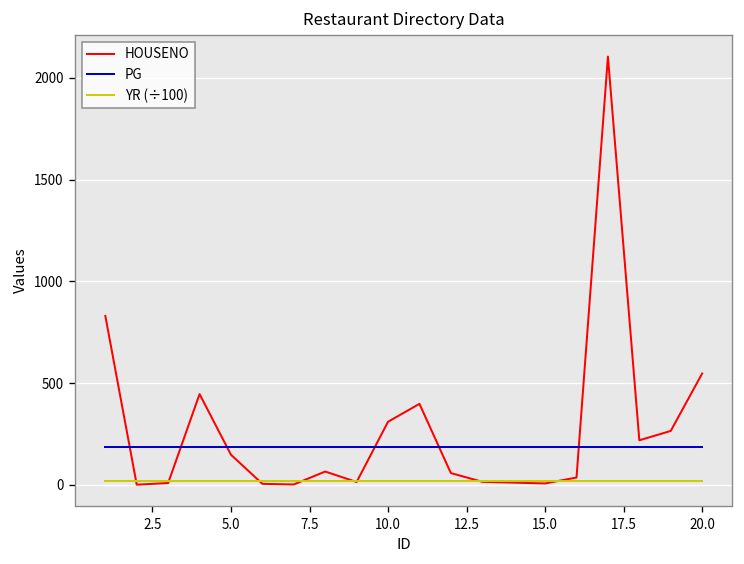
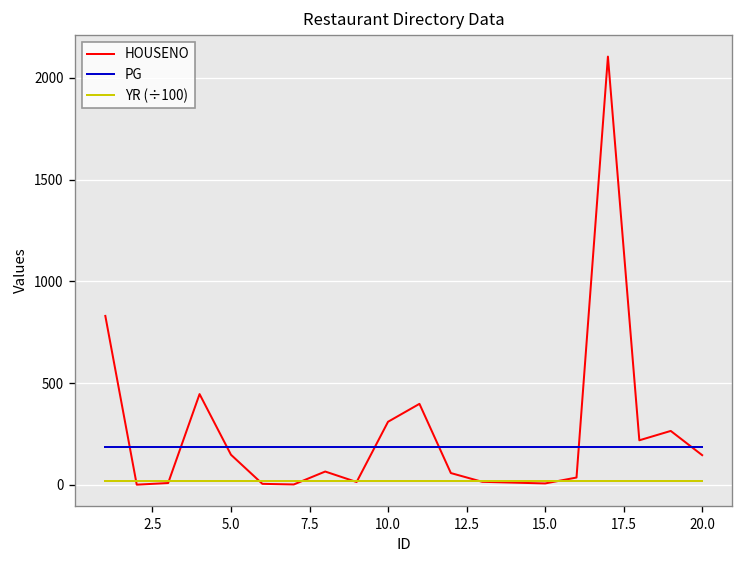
  {
    "HOUSENO": {
      "5.0": 150,
      "10.0": 310,
-     "20.0": 550
+     "20.0": 150
    },
    "PG": {
      "5.0": 190,
      "10.0": 190,
      "15.0": 190,
      "20.0": 190
    },
    "YR (÷100)": {
      "5.0": 20,
      "10.0": 20,
      "20.0": 20
    }
  }
